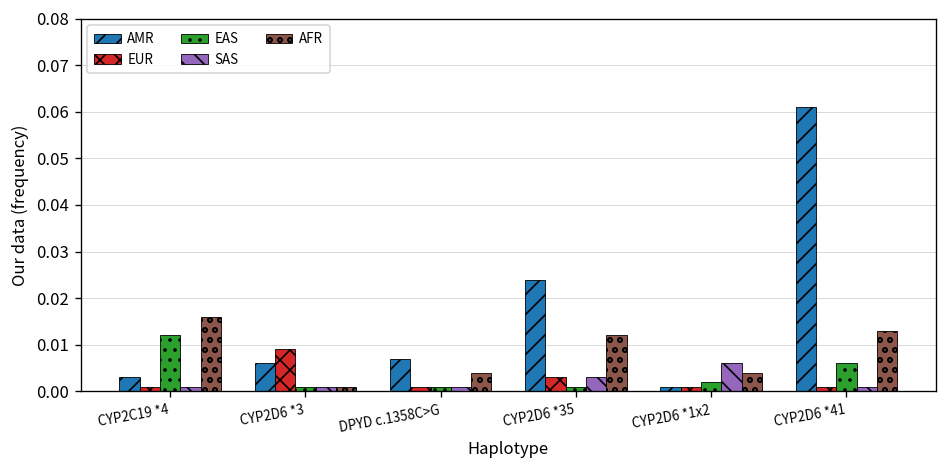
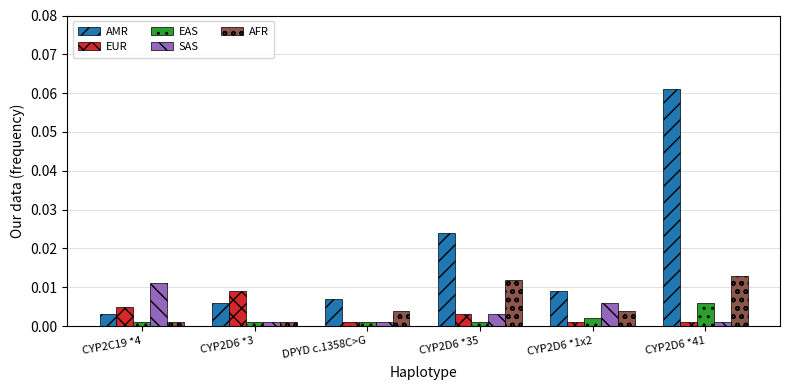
  {
    "AMR": {
      "CYP2C19 *4": 0.003,
      "CYP2D6 *3": 0.006,
      "DPYD c.1358C>G": 0.007,
      "CYP2D6 *35": 0.024,
-     "CYP2D6 *1x2": 0.001,
+     "CYP2D6 *1x2": 0.009,
      "CYP2D6 *41": 0.061
    },
    "EUR": {
-     "CYP2C19 *4": 0.001,
+     "CYP2C19 *4": 0.005,
      "CYP2D6 *3": 0.009,
      "DPYD c.1358C>G": 0.001,
      "CYP2D6 *35": 0.003,
      "CYP2D6 *1x2": 0.001,
      "CYP2D6 *41": 0.001
    },
    "EAS": {
-     "CYP2C19 *4": 0.012,
+     "CYP2C19 *4": 0.001,
      "CYP2D6 *3": 0.001,
      "DPYD c.1358C>G": 0.001,
      "CYP2D6 *35": 0.001,
      "CYP2D6 *1x2": 0.002,
      "CYP2D6 *41": 0.006
    },
    "SAS": {
-     "CYP2C19 *4": 0.001,
+     "CYP2C19 *4": 0.011,
      "CYP2D6 *3": 0.001,
      "DPYD c.1358C>G": 0.001,
      "CYP2D6 *35": 0.003,
      "CYP2D6 *1x2": 0.006,
      "CYP2D6 *41": 0.001
    },
    "AFR": {
-     "CYP2C19 *4": 0.016,
+     "CYP2C19 *4": 0.001,
      "CYP2D6 *3": 0.001,
      "DPYD c.1358C>G": 0.004,
      "CYP2D6 *35": 0.012,
      "CYP2D6 *1x2": 0.004,
      "CYP2D6 *41": 0.013
    }
  }
